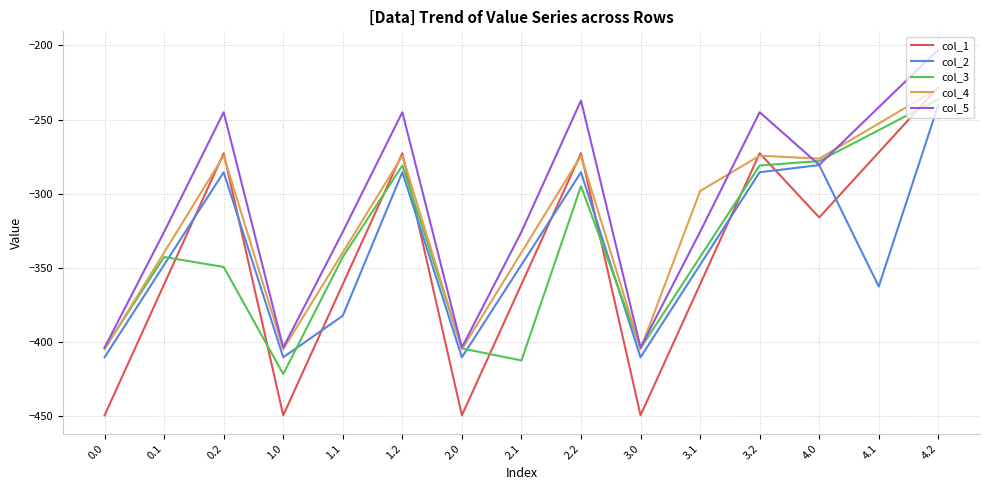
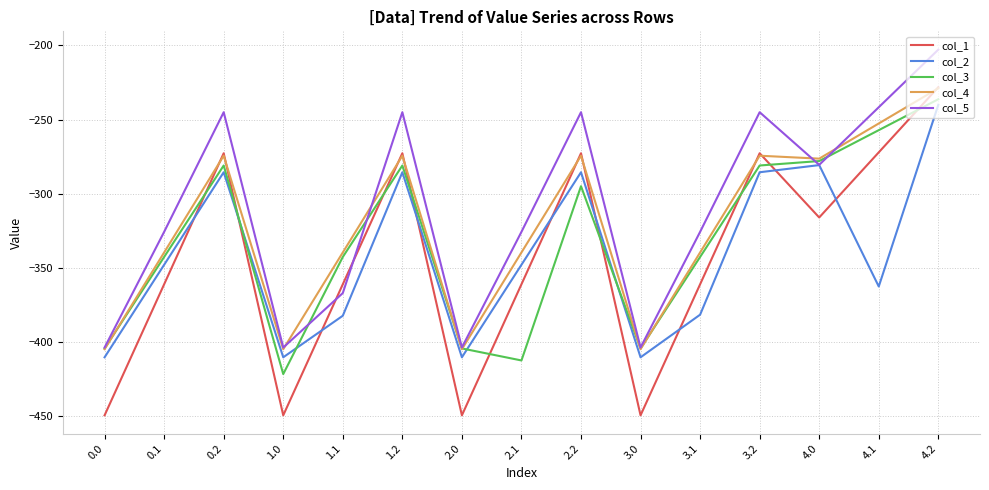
  {
    "col_1": {
      "0.0": -449,
      "0.1": -361,
      "1.0": -449,
      "1.1": -361,
      "2.0": -449,
      "2.1": -361,
      "3.0": -449,
      "3.1": -361,
      "4.0": -316,
      "4.1": -272
    },
    "col_2": {
      "0.0": -410,
      "0.1": -348,
      "0.2": -286,
      "1.0": -410,
      "1.1": -382,
      "1.2": -286,
      "2.0": -410,
      "2.1": -348,
      "2.2": -286,
      "3.0": -410,
-     "3.1": -348,
+     "3.1": -382,
      "3.2": -286,
      "4.1": -363
    },
    "col_3": {
      "0.1": -343,
-     "0.2": -349,
+     "0.2": -281,
      "1.0": -422,
      "1.1": -343,
      "1.2": -281,
      "2.1": -412,
      "2.2": -295,
      "3.1": -343,
      "3.2": -281,
      "4.1": -257
    },
    "col_4": {
      "0.1": -340,
      "1.1": -340,
      "2.1": -340,
-     "3.1": -298,
+     "3.1": -340,
      "4.1": -253
    },
    "col_5": {
      "0.1": -326,
      "0.2": -245,
-     "1.1": -326,
+     "1.1": -367,
      "1.2": -245,
      "2.1": -326,
-     "2.2": -237,
+     "2.2": -245,
      "3.1": -326,
      "3.2": -245,
      "4.1": -242
    }
  }
